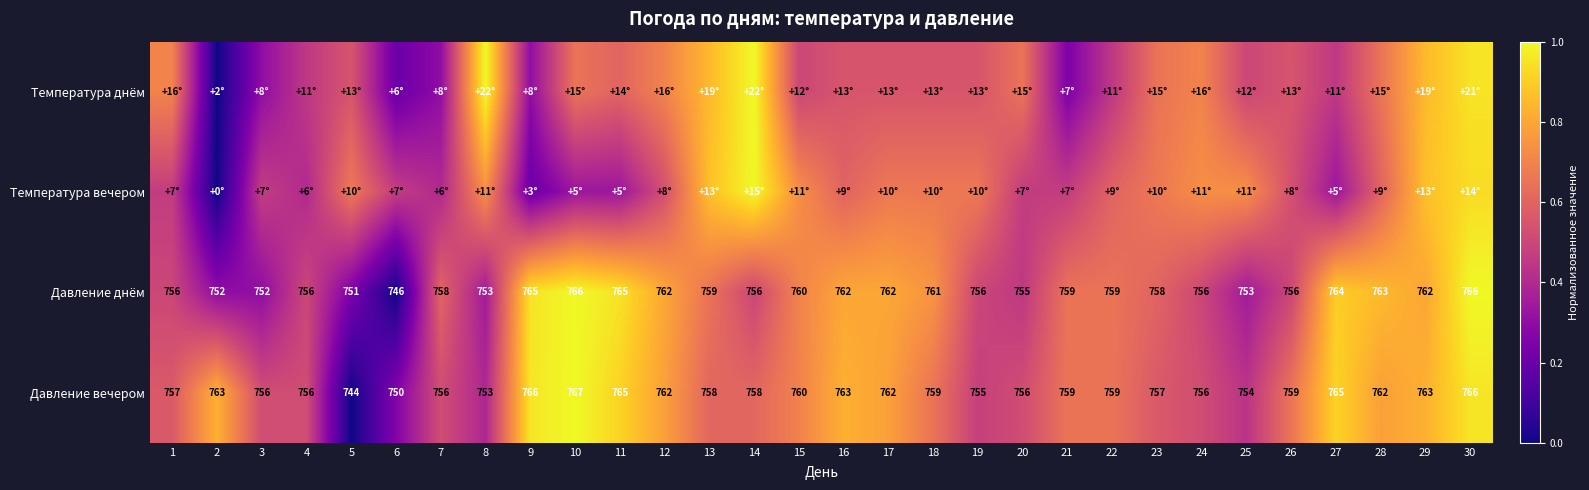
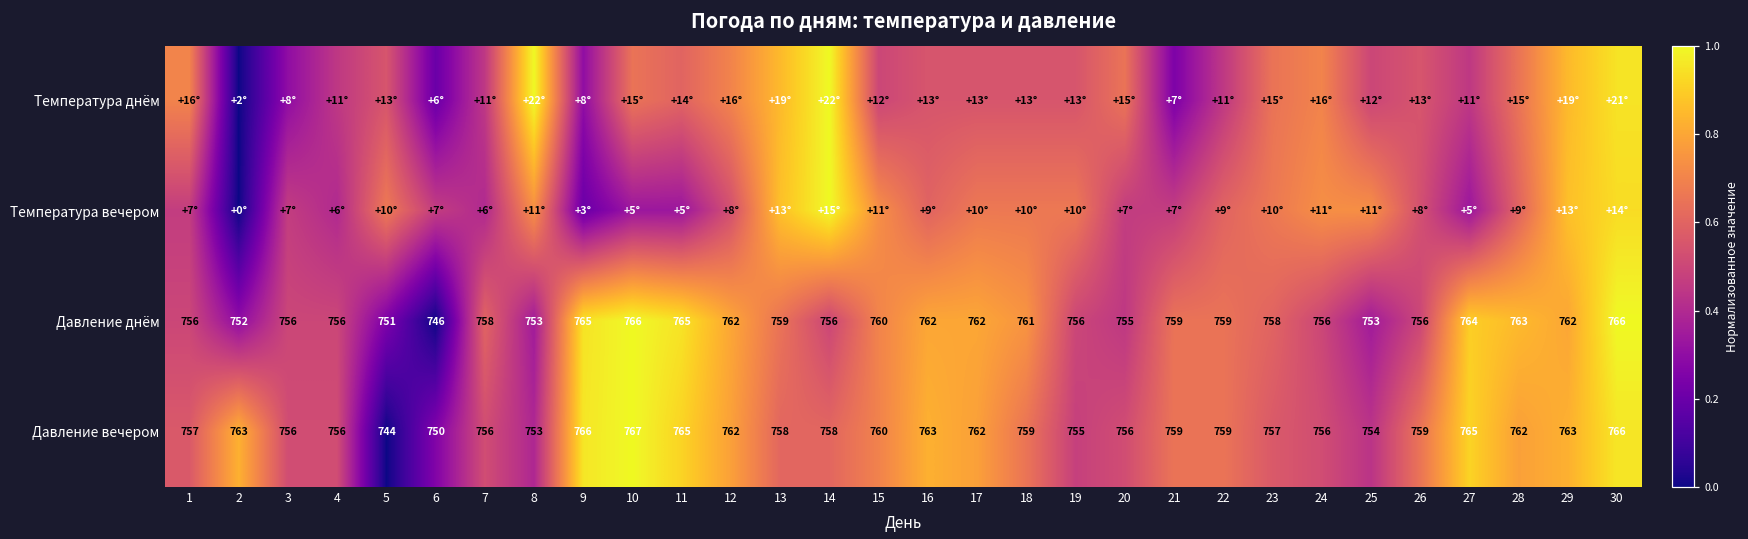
  {
    "Температура днём": {
      "1": "+16°",
      "2": "+2°",
      "3": "+8°",
      "4": "+11°",
      "5": "+13°",
      "6": "+6°",
-     "7": "+8°",
+     "7": "+11°",
      "8": "+22°",
      "9": "+8°",
      "10": "+15°",
      "11": "+14°",
      "12": "+16°",
      "13": "+19°",
      "14": "+22°",
      "15": "+12°",
      "16": "+13°",
      "17": "+13°",
      "18": "+13°",
      "19": "+13°",
      "20": "+15°",
      "21": "+7°",
      "22": "+11°",
      "23": "+15°",
      "24": "+16°",
      "25": "+12°",
      "26": "+13°",
      "27": "+11°",
      "28": "+15°",
      "29": "+19°",
      "30": "+21°"
    },
    "Температура вечером": {
      "1": "+7°",
      "2": "+0°",
      "3": "+7°",
      "4": "+6°",
      "5": "+10°",
      "6": "+7°",
      "7": "+6°",
      "8": "+11°",
      "9": "+3°",
      "10": "+5°",
      "11": "+5°",
      "12": "+8°",
      "13": "+13°",
      "14": "+15°",
      "15": "+11°",
      "16": "+9°",
      "17": "+10°",
      "18": "+10°",
      "19": "+10°",
      "20": "+7°",
      "21": "+7°",
      "22": "+9°",
      "23": "+10°",
      "24": "+11°",
      "25": "+11°",
      "26": "+8°",
      "27": "+5°",
      "28": "+9°",
      "29": "+13°",
      "30": "+14°"
    },
    "Давление днём": {
      "1": "756",
      "2": "752",
-     "3": "752",
+     "3": "756",
      "4": "756",
      "5": "751",
      "6": "746",
      "7": "758",
      "8": "753",
      "9": "765",
      "10": "766",
      "11": "765",
      "12": "762",
      "13": "759",
      "14": "756",
      "15": "760",
      "16": "762",
      "17": "762",
      "18": "761",
      "19": "756",
      "20": "755",
      "21": "759",
      "22": "759",
      "23": "758",
      "24": "756",
      "25": "753",
      "26": "756",
      "27": "764",
      "28": "763",
      "29": "762",
      "30": "766"
    },
    "Давление вечером": {
      "1": "757",
      "2": "763",
      "3": "756",
      "4": "756",
      "5": "744",
      "6": "750",
      "7": "756",
      "8": "753",
      "9": "766",
      "10": "767",
      "11": "765",
      "12": "762",
      "13": "758",
      "14": "758",
      "15": "760",
      "16": "763",
      "17": "762",
      "18": "759",
      "19": "755",
      "20": "756",
      "21": "759",
      "22": "759",
      "23": "757",
      "24": "756",
      "25": "754",
      "26": "759",
      "27": "765",
      "28": "762",
      "29": "763",
      "30": "766"
    }
  }
